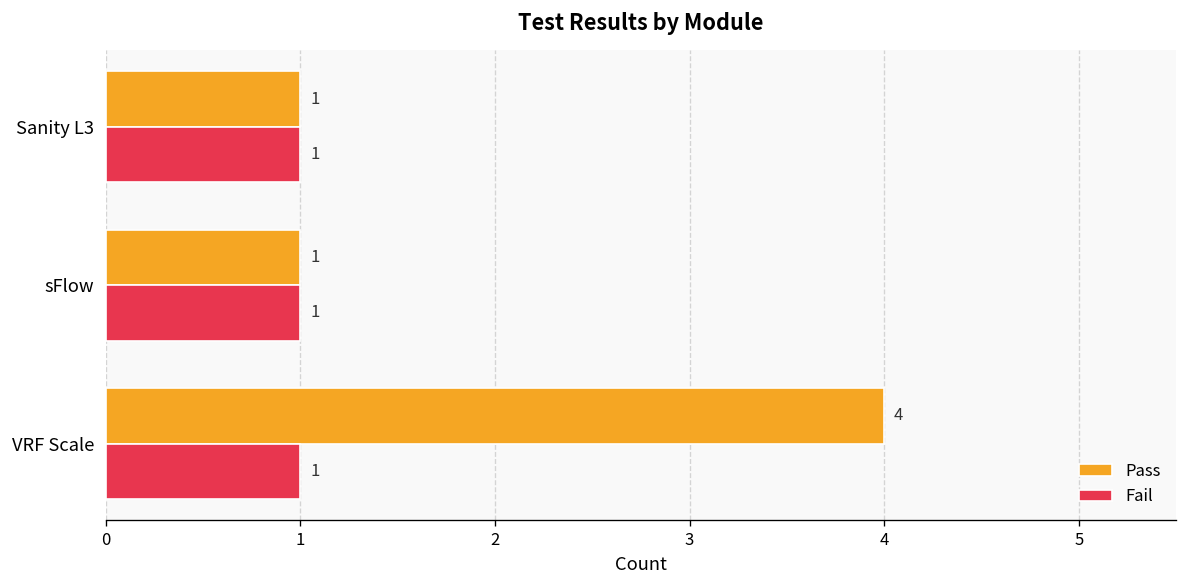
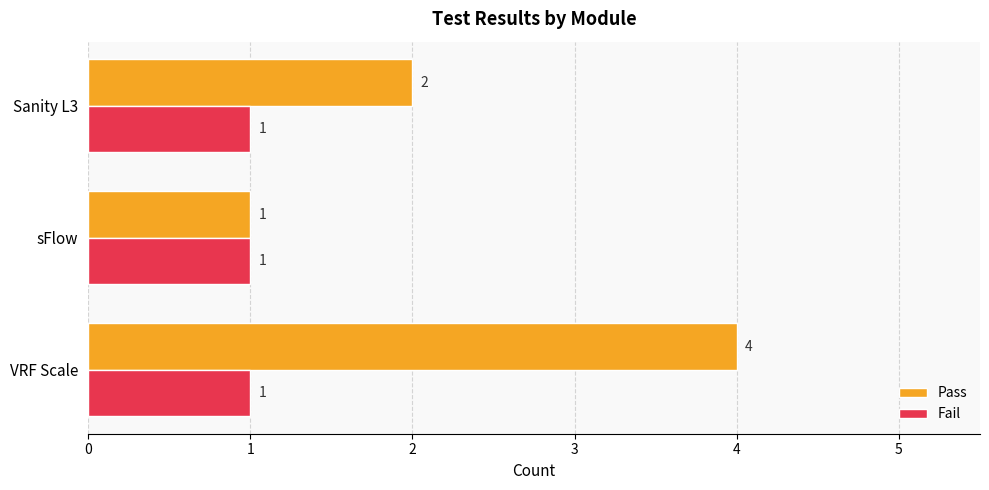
  {
    "Pass": {
-     "Sanity L3": 1,
+     "Sanity L3": 2,
      "sFlow": 1,
      "VRF Scale": 4
    },
    "Fail": {
      "Sanity L3": 1,
      "sFlow": 1,
      "VRF Scale": 1
    }
  }
